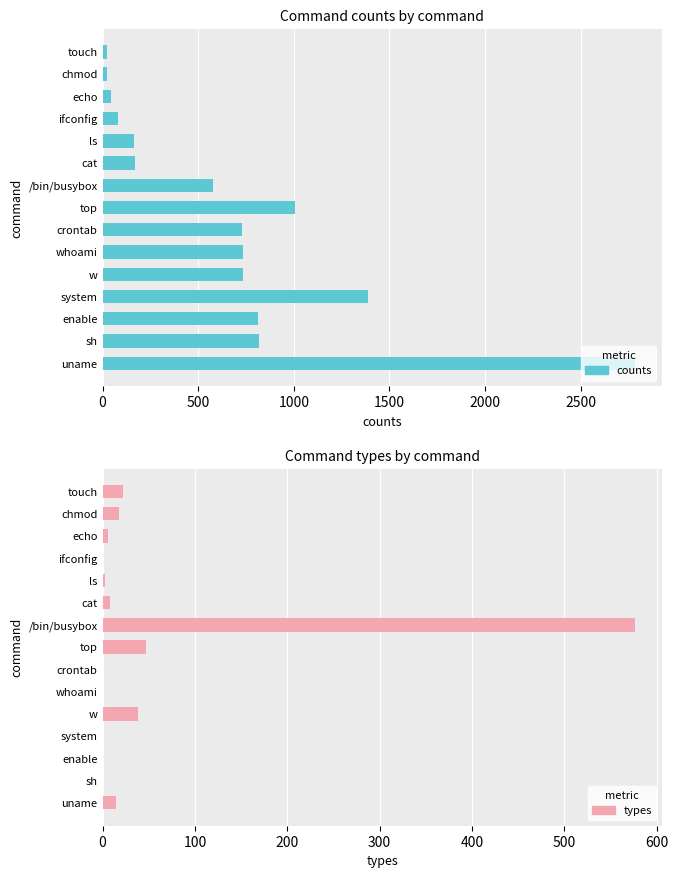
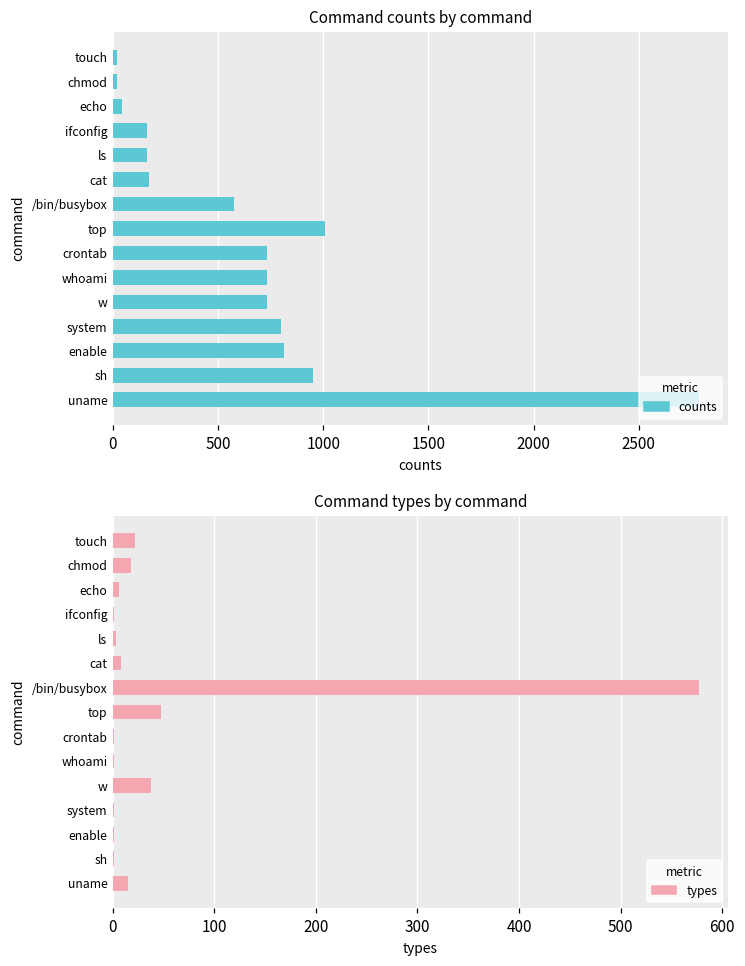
  {
    "Command counts by command": {
      "touch": 20,
      "chmod": 20,
      "echo": 40,
-     "ifconfig": 80,
+     "ifconfig": 160,
      "ls": 160,
      "cat": 170,
      "/bin/busybox": 580,
      "top": 1010,
      "crontab": 730,
      "whoami": 730,
      "w": 740,
-     "system": 1390,
+     "system": 800,
      "enable": 810,
-     "sh": 820
+     "sh": 950
    },
    "Command types by command": {
      "touch": 20,
      "chmod": 20,
      "echo": 10,
      "ls": 0,
      "cat": 10,
      "/bin/busybox": 580,
      "top": 50,
      "w": 40,
      "uname": 20
    }
  }
